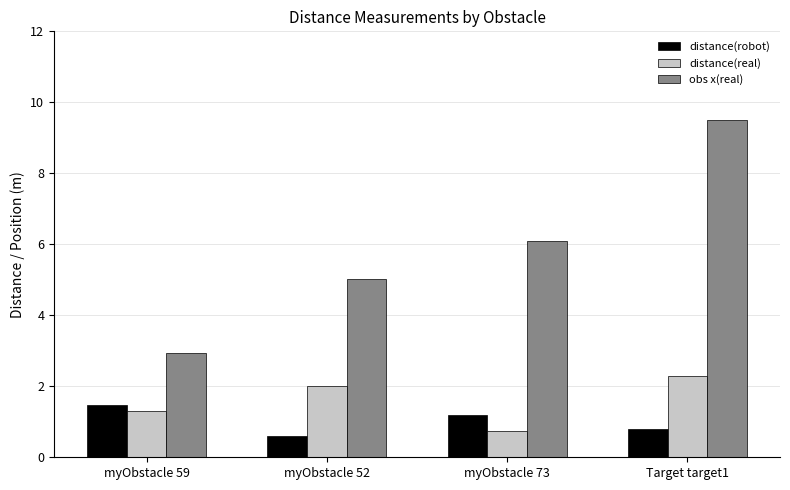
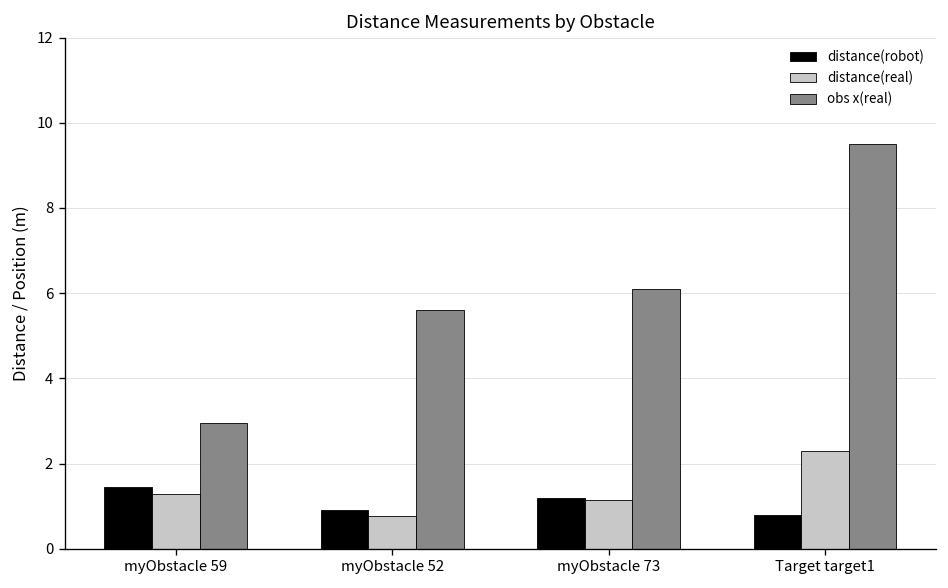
  {
    "distance(robot)": {
      "myObstacle 59": 1.5,
-     "myObstacle 52": 0.6,
+     "myObstacle 52": 0.9,
      "myObstacle 73": 1.2,
      "Target target1": 0.8
    },
    "distance(real)": {
      "myObstacle 59": 1.3,
-     "myObstacle 52": 2.0,
-     "myObstacle 73": 0.7,
+     "myObstacle 52": 0.8,
+     "myObstacle 73": 1.2,
      "Target target1": 2.3
    },
    "obs x(real)": {
      "myObstacle 59": 3.0,
-     "myObstacle 52": 5.0,
+     "myObstacle 52": 5.6,
      "myObstacle 73": 6.1,
      "Target target1": 9.5
    }
  }
